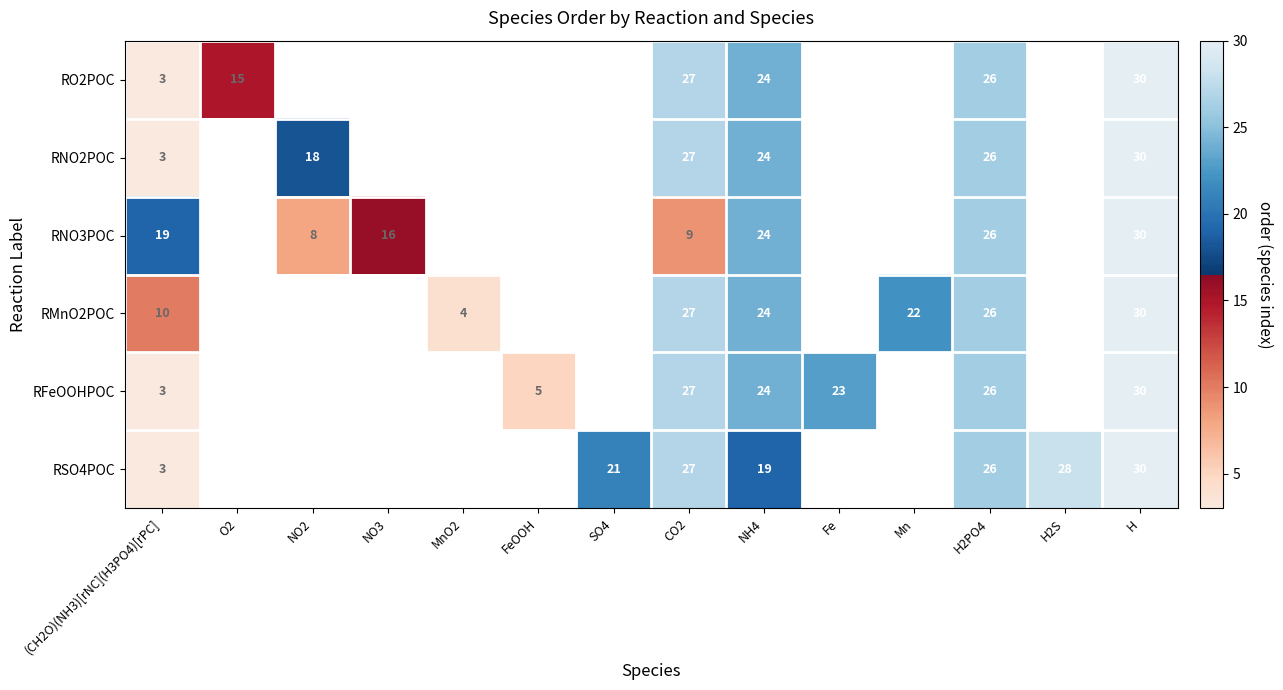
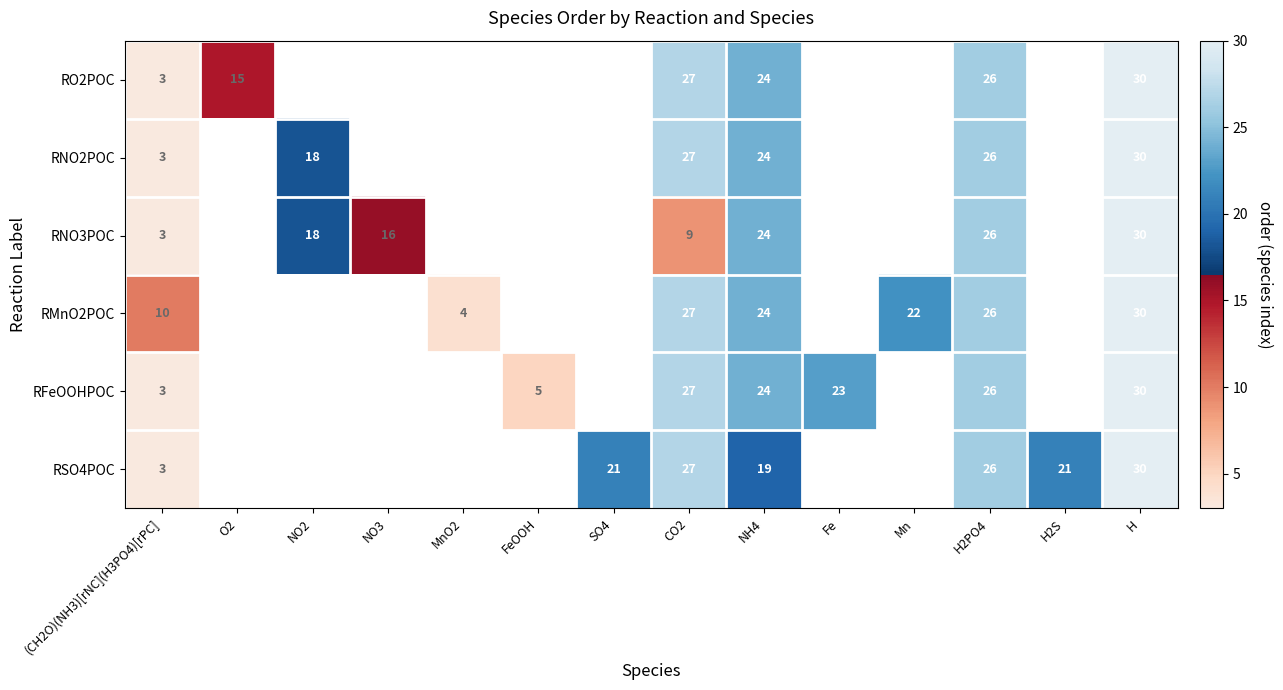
  {
    "RO2POC": {
      "(CH2O)(NH3)[rNC](H3PO4)[rPC]": 3,
      "O2": 15,
      "CO2": 27,
      "NH4": 24,
      "H2PO4": 26
    },
    "RNO2POC": {
      "(CH2O)(NH3)[rNC](H3PO4)[rPC]": 3,
      "NO2": 18,
      "CO2": 27,
      "NH4": 24,
      "H2PO4": 26
    },
    "RNO3POC": {
-     "(CH2O)(NH3)[rNC](H3PO4)[rPC]": 19,
-     "NO2": 8,
+     "(CH2O)(NH3)[rNC](H3PO4)[rPC]": 3,
+     "NO2": 18,
      "NO3": 16,
      "CO2": 9,
      "NH4": 24,
      "H2PO4": 26
    },
    "RMnO2POC": {
      "(CH2O)(NH3)[rNC](H3PO4)[rPC]": 10,
      "MnO2": 4,
      "CO2": 27,
      "NH4": 24,
      "Mn": 22,
      "H2PO4": 26
    },
    "RFeOOHPOC": {
      "(CH2O)(NH3)[rNC](H3PO4)[rPC]": 3,
      "FeOOH": 5,
      "CO2": 27,
      "NH4": 24,
      "Fe": 23,
      "H2PO4": 26
    },
    "RSO4POC": {
      "(CH2O)(NH3)[rNC](H3PO4)[rPC]": 3,
      "SO4": 21,
      "CO2": 27,
      "NH4": 19,
      "H2PO4": 26,
-     "H2S": 28
+     "H2S": 21
    }
  }
